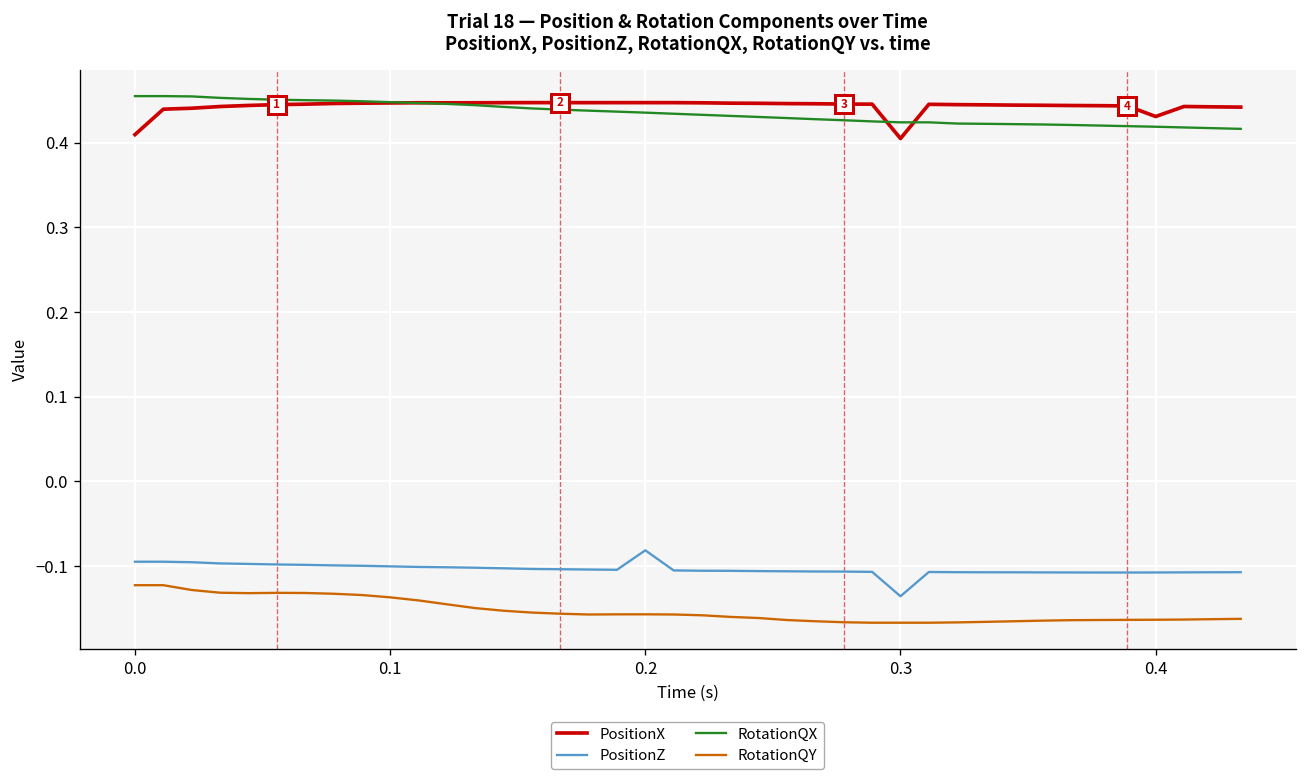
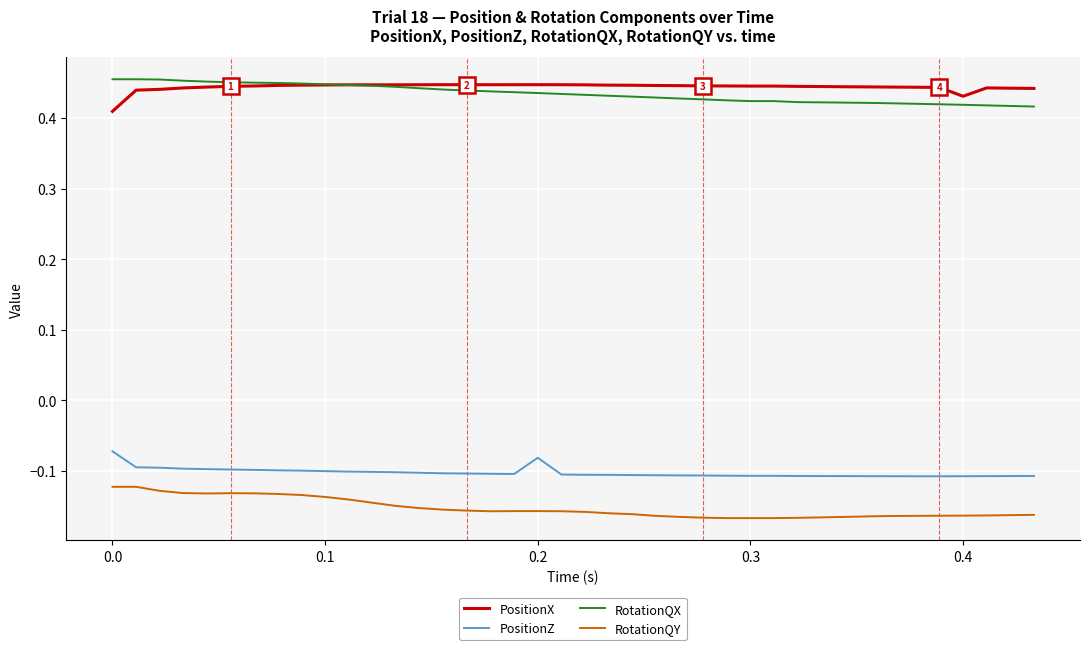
  {
    "PositionX": {
      "0.0": 0.41,
      "0.2": 0.45,
-     "0.3": 0.40,
+     "0.3": 0.45,
      "0.4": 0.43
    },
    "PositionZ": {
-     "0.0": -0.10,
+     "0.0": -0.07,
      "0.1": -0.10,
      "0.2": -0.08,
-     "0.3": -0.14,
+     "0.3": -0.11,
      "0.4": -0.11
    },
    "RotationQX": {
      "0.0": 0.45,
      "0.2": 0.44,
      "0.3": 0.42,
      "0.4": 0.42
    },
    "RotationQY": {
      "0.0": -0.12,
      "0.1": -0.14,
      "0.2": -0.16,
      "0.3": -0.17,
      "0.4": -0.16
    }
  }
